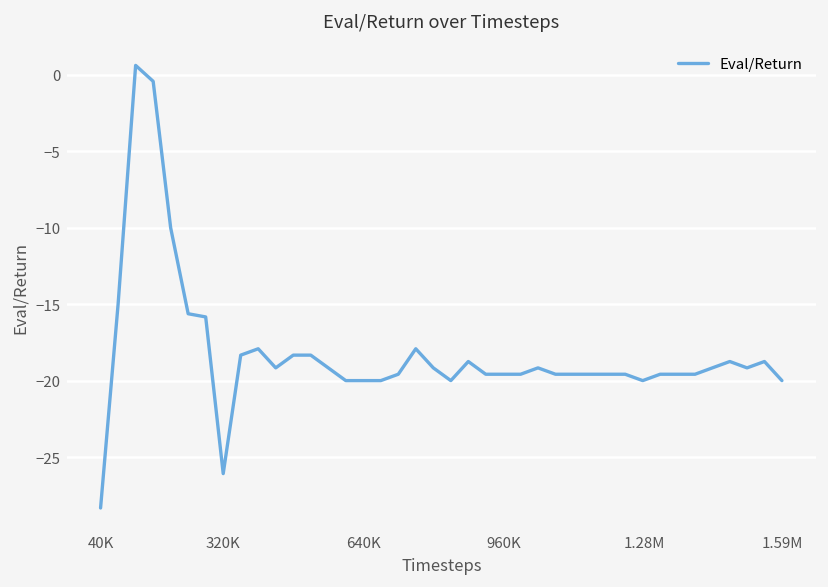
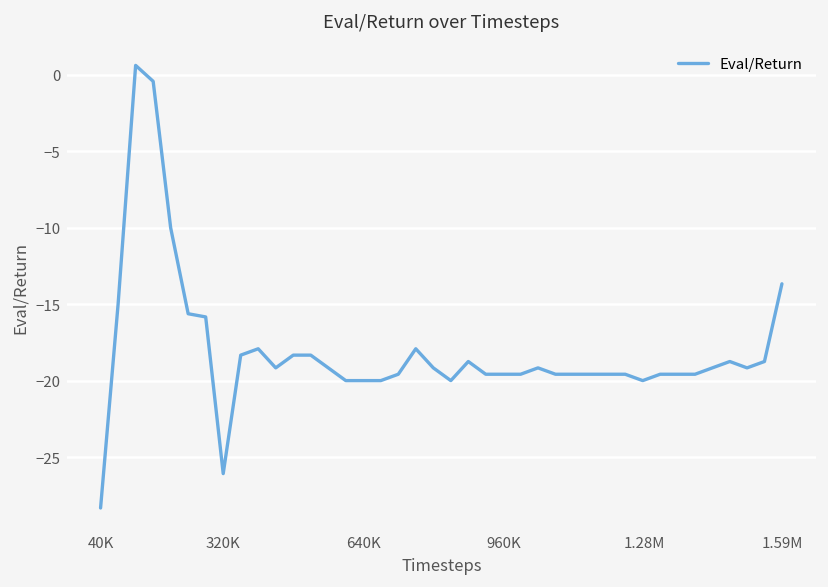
  {
    "40K": -28.3,
    "320K": -26.1,
    "640K": -20.0,
-   "1.59M": -20.0
+   "1.59M": -13.7
  }
